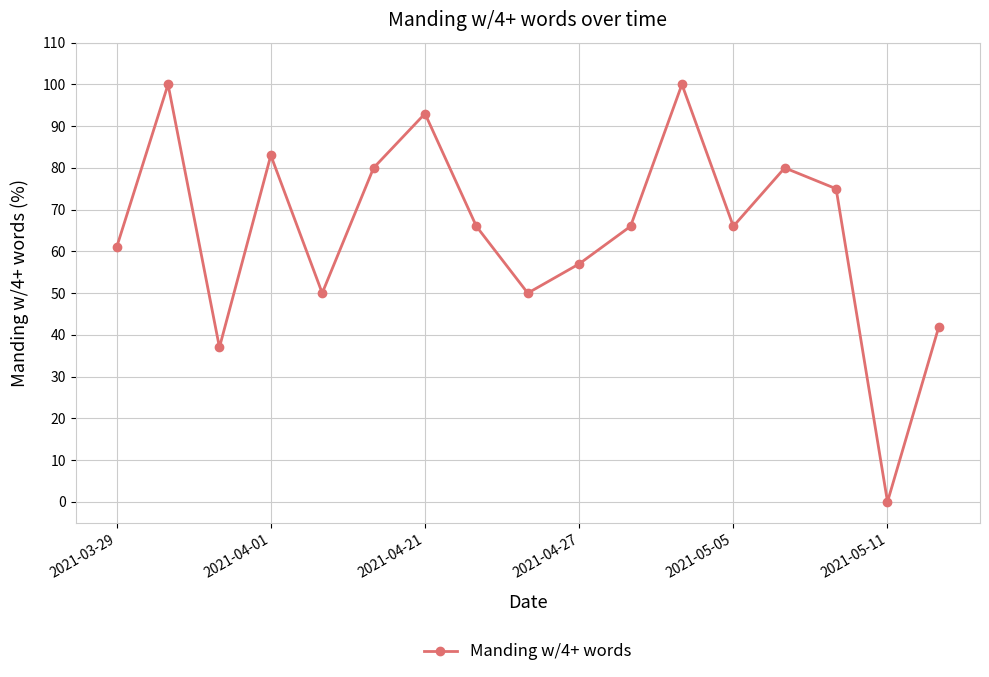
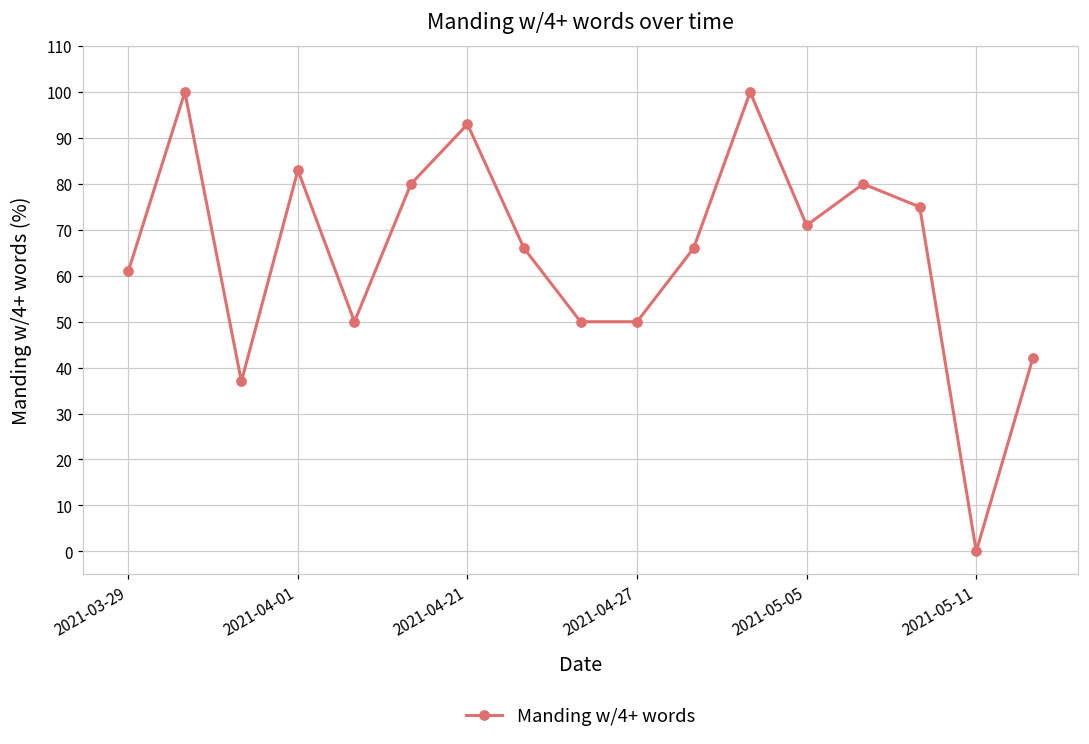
  {
    "2021-03-29": 61,
    "2021-04-01": 83,
    "2021-04-21": 93,
-   "2021-04-27": 57,
-   "2021-05-05": 66,
+   "2021-04-27": 50,
+   "2021-05-05": 71,
    "2021-05-11": 0
  }
